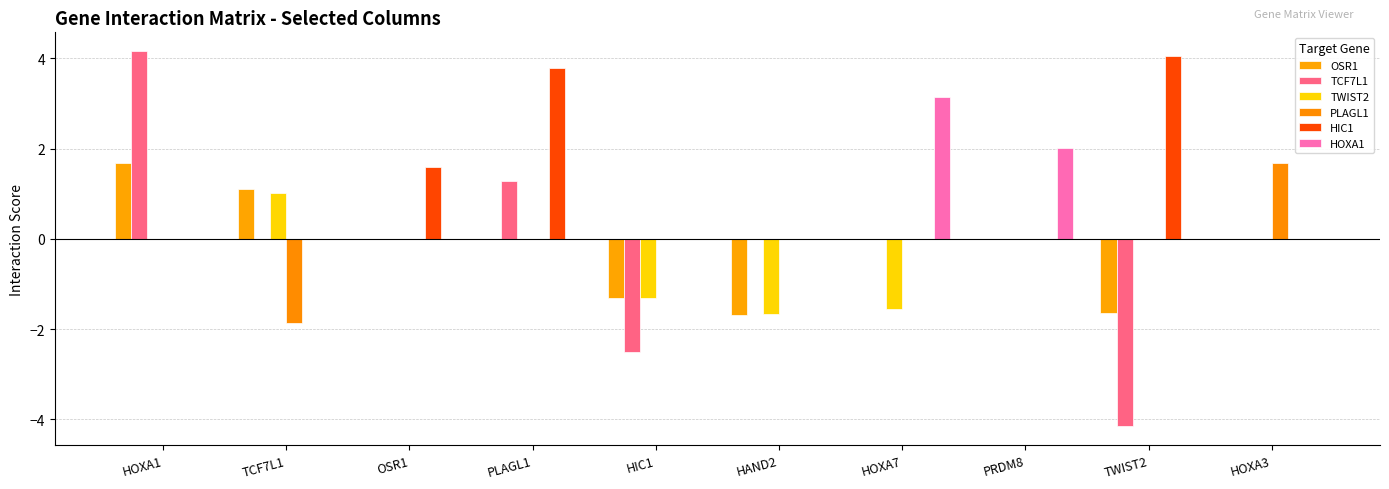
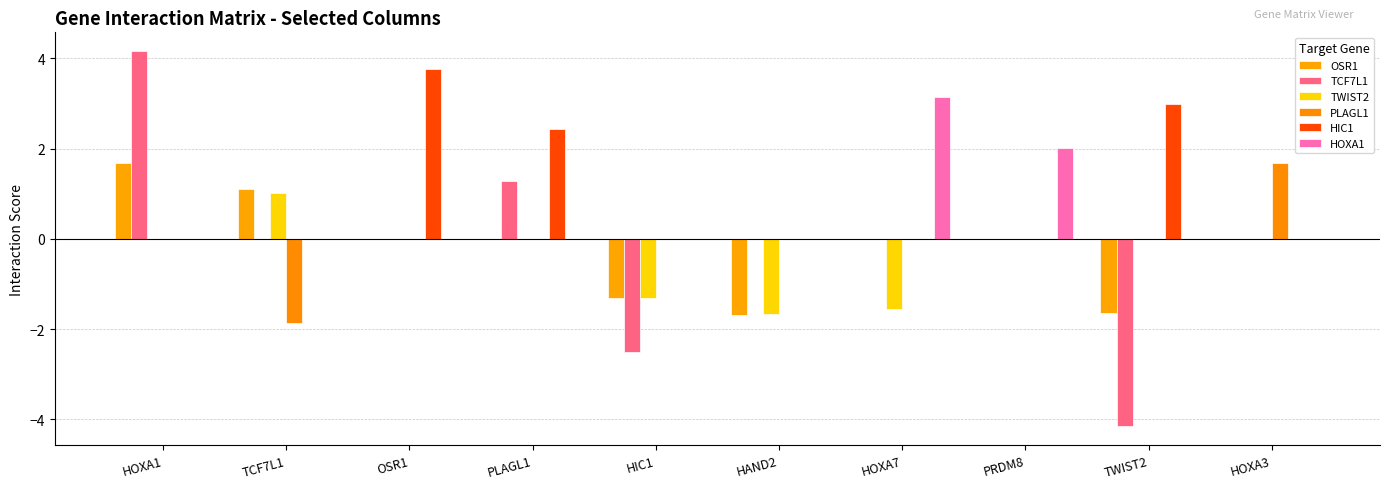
  {
    "HIC1": {
      "HOXA1": 0.0,
      "TCF7L1": 0.0,
-     "OSR1": 1.6,
-     "PLAGL1": 3.8,
+     "OSR1": 3.8,
+     "PLAGL1": 2.4,
      "HIC1": 0.0,
      "HAND2": 0.0,
      "HOXA7": 0.0,
      "PRDM8": 0.0,
-     "TWIST2": 4.1,
+     "TWIST2": 3.0,
      "HOXA3": 0.0
    }
  }
